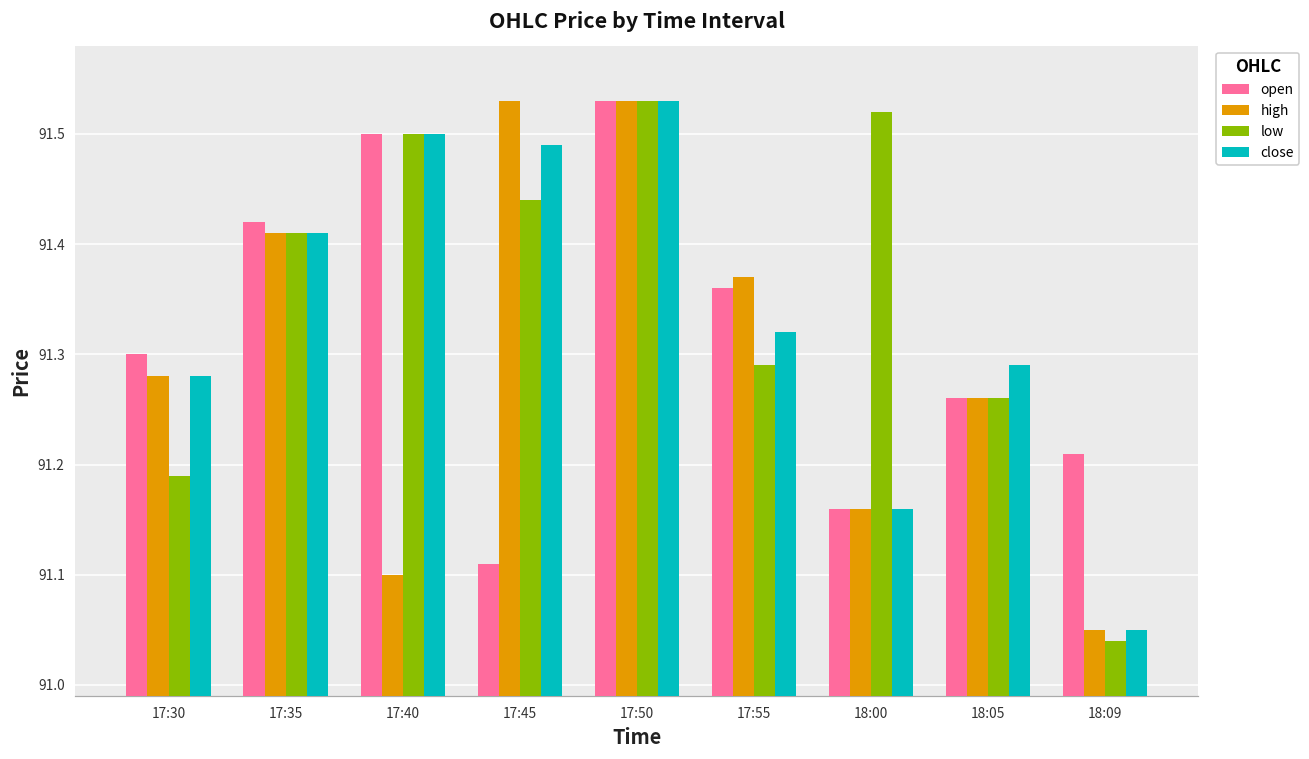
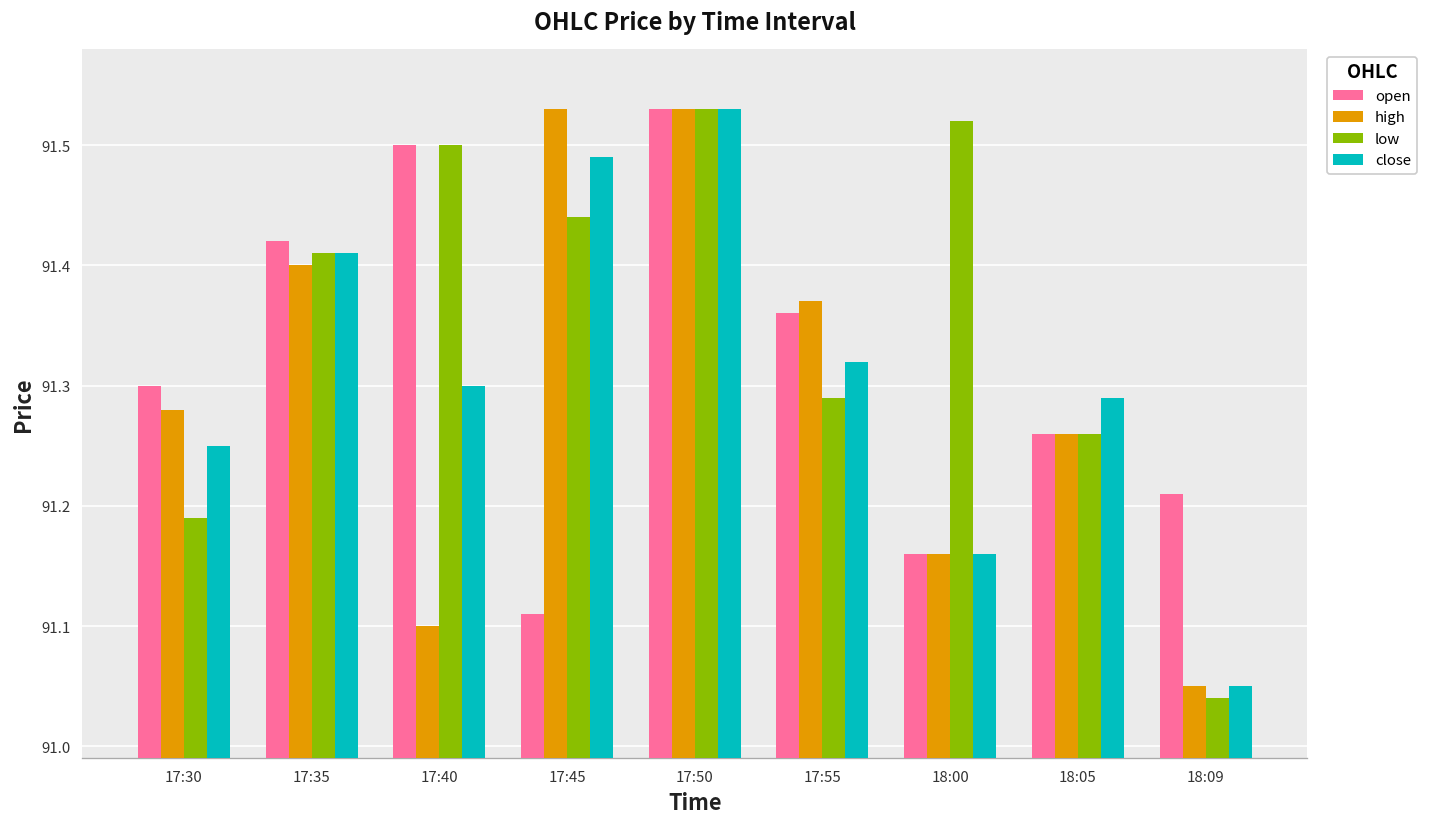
  {
    "open": {
      "17:30": 91.30,
      "17:35": 91.42,
      "17:40": 91.50,
      "17:45": 91.11,
      "17:50": 91.53,
      "17:55": 91.36,
      "18:00": 91.16,
      "18:05": 91.26,
      "18:09": 91.21
    },
    "high": {
      "17:30": 91.28,
-     "17:35": 91.41,
+     "17:35": 91.40,
      "17:40": 91.10,
      "17:45": 91.53,
      "17:50": 91.53,
      "17:55": 91.37,
      "18:00": 91.16,
      "18:05": 91.26,
      "18:09": 91.05
    },
    "low": {
      "17:30": 91.19,
      "17:35": 91.41,
      "17:40": 91.50,
      "17:45": 91.44,
      "17:50": 91.53,
      "17:55": 91.29,
      "18:00": 91.52,
      "18:05": 91.26,
      "18:09": 91.04
    },
    "close": {
-     "17:30": 91.28,
+     "17:30": 91.25,
      "17:35": 91.41,
-     "17:40": 91.5,
+     "17:40": 91.3,
      "17:45": 91.49,
      "17:50": 91.53,
      "17:55": 91.32,
      "18:00": 91.16,
      "18:05": 91.29,
      "18:09": 91.05
    }
  }
